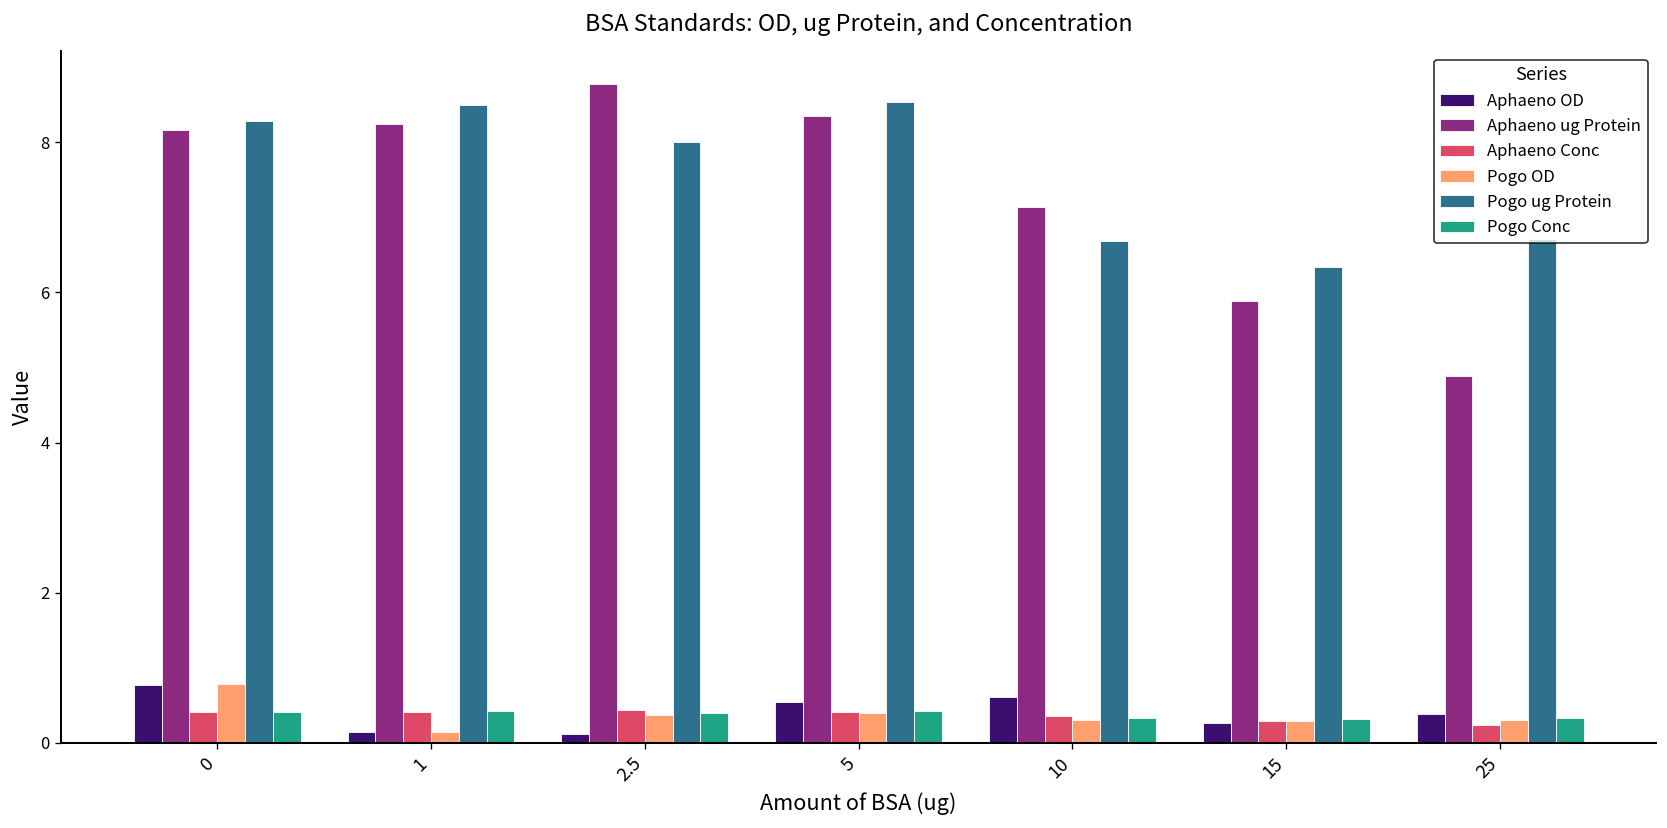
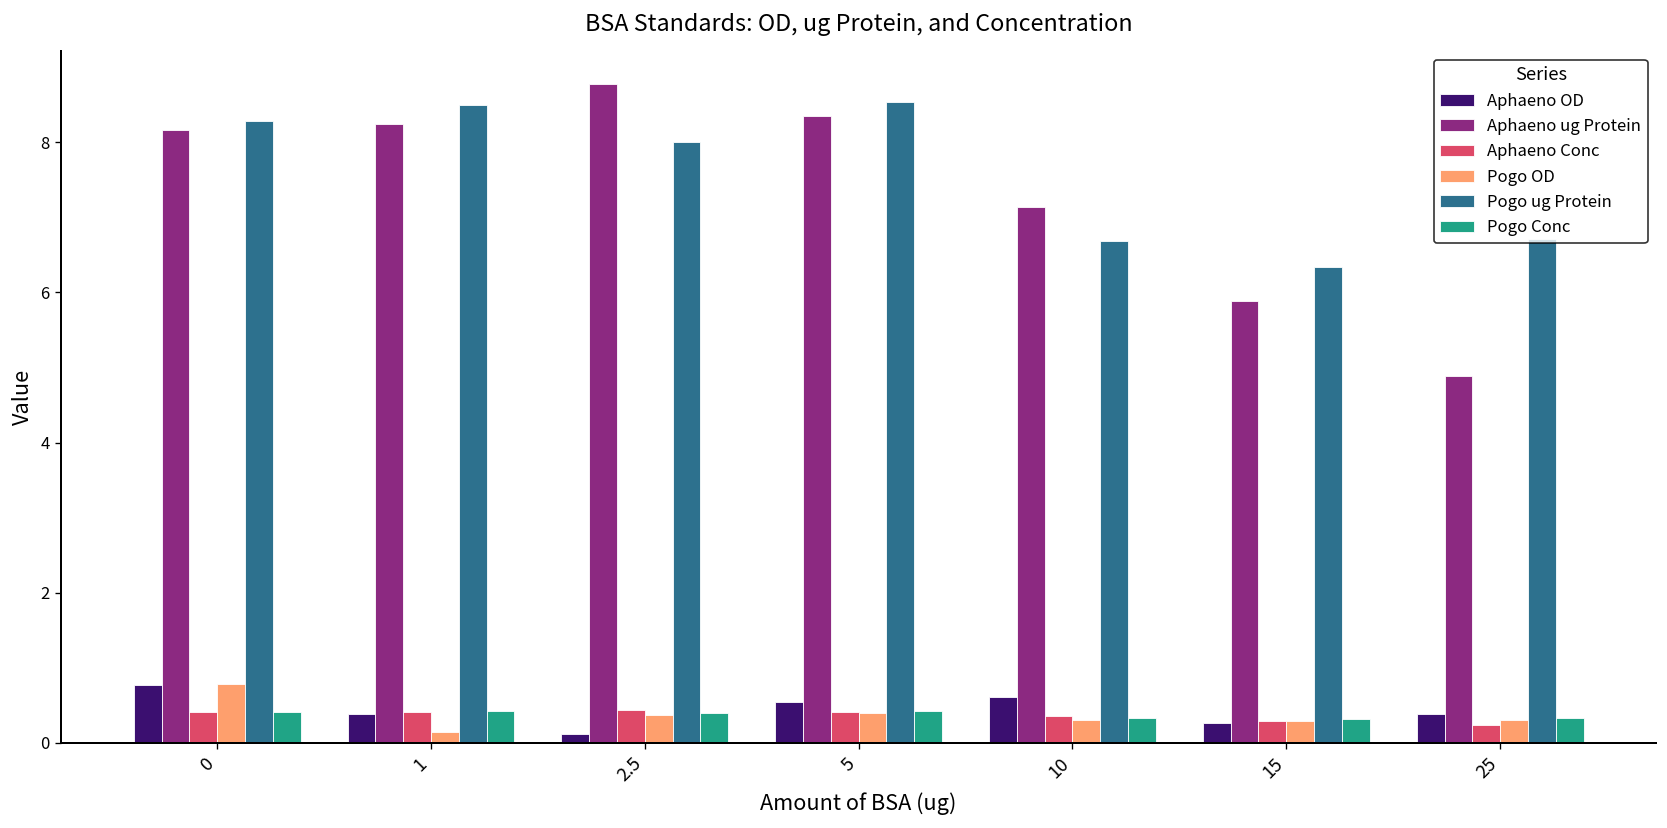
  {
    "Aphaeno OD": {
      "0": 0.8,
-     "1": 0.2,
+     "1": 0.4,
      "2.5": 0.1,
      "5": 0.5,
      "10": 0.6,
      "15": 0.3,
      "25": 0.4
    },
    "Aphaeno ug Protein": {
      "0": 8.2,
      "1": 8.2,
      "2.5": 8.8,
      "5": 8.3,
      "10": 7.1,
      "15": 5.9,
      "25": 4.9
    },
    "Aphaeno Conc": {
      "0": 0.4,
      "1": 0.4,
      "2.5": 0.4,
      "5": 0.4,
      "10": 0.4,
      "15": 0.3,
      "25": 0.2
    },
    "Pogo OD": {
      "0": 0.8,
      "1": 0.1,
      "2.5": 0.4,
      "5": 0.4,
      "10": 0.3,
      "15": 0.3,
      "25": 0.3
    }
  }
